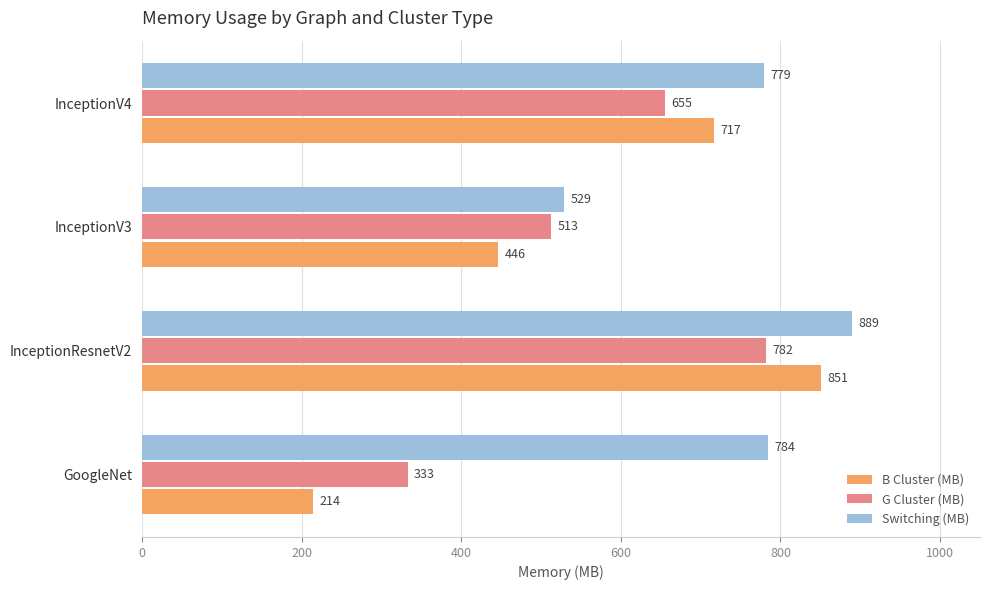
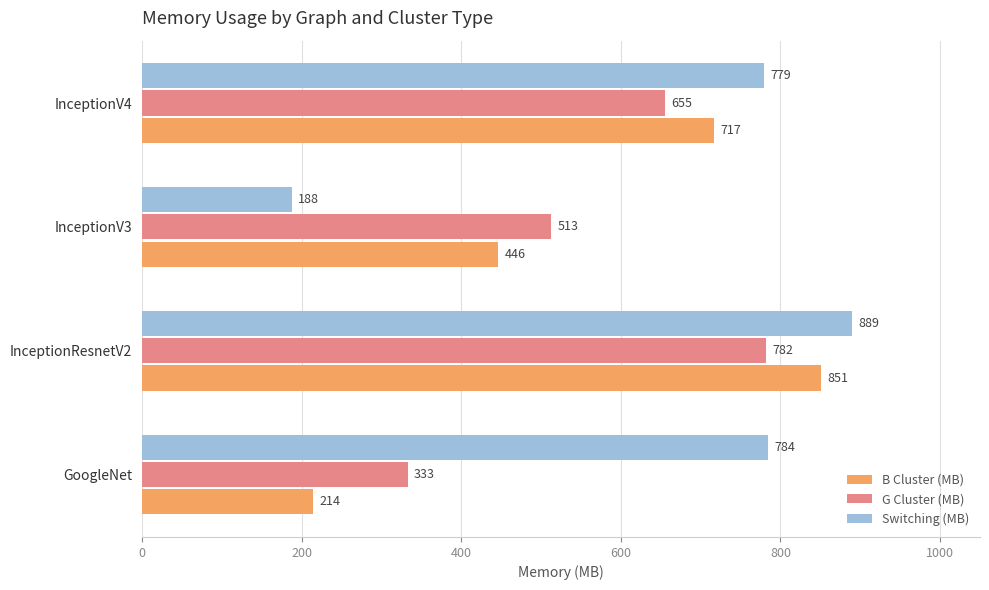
  {
    "Switching (MB)": {
      "InceptionV4": 779,
-     "InceptionV3": 529,
+     "InceptionV3": 188,
      "InceptionResnetV2": 889,
      "GoogleNet": 784
    }
  }
